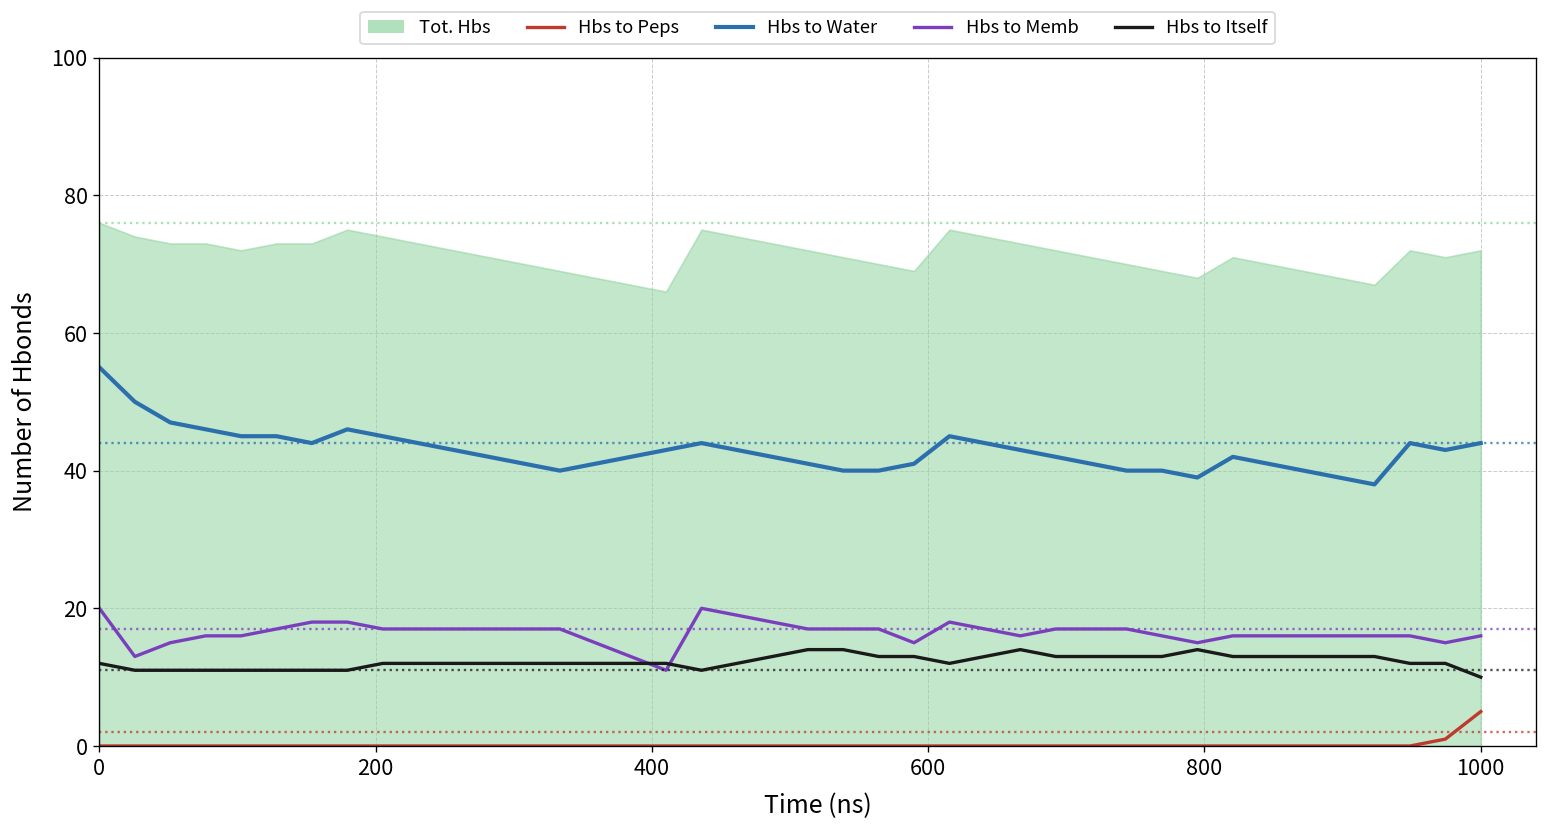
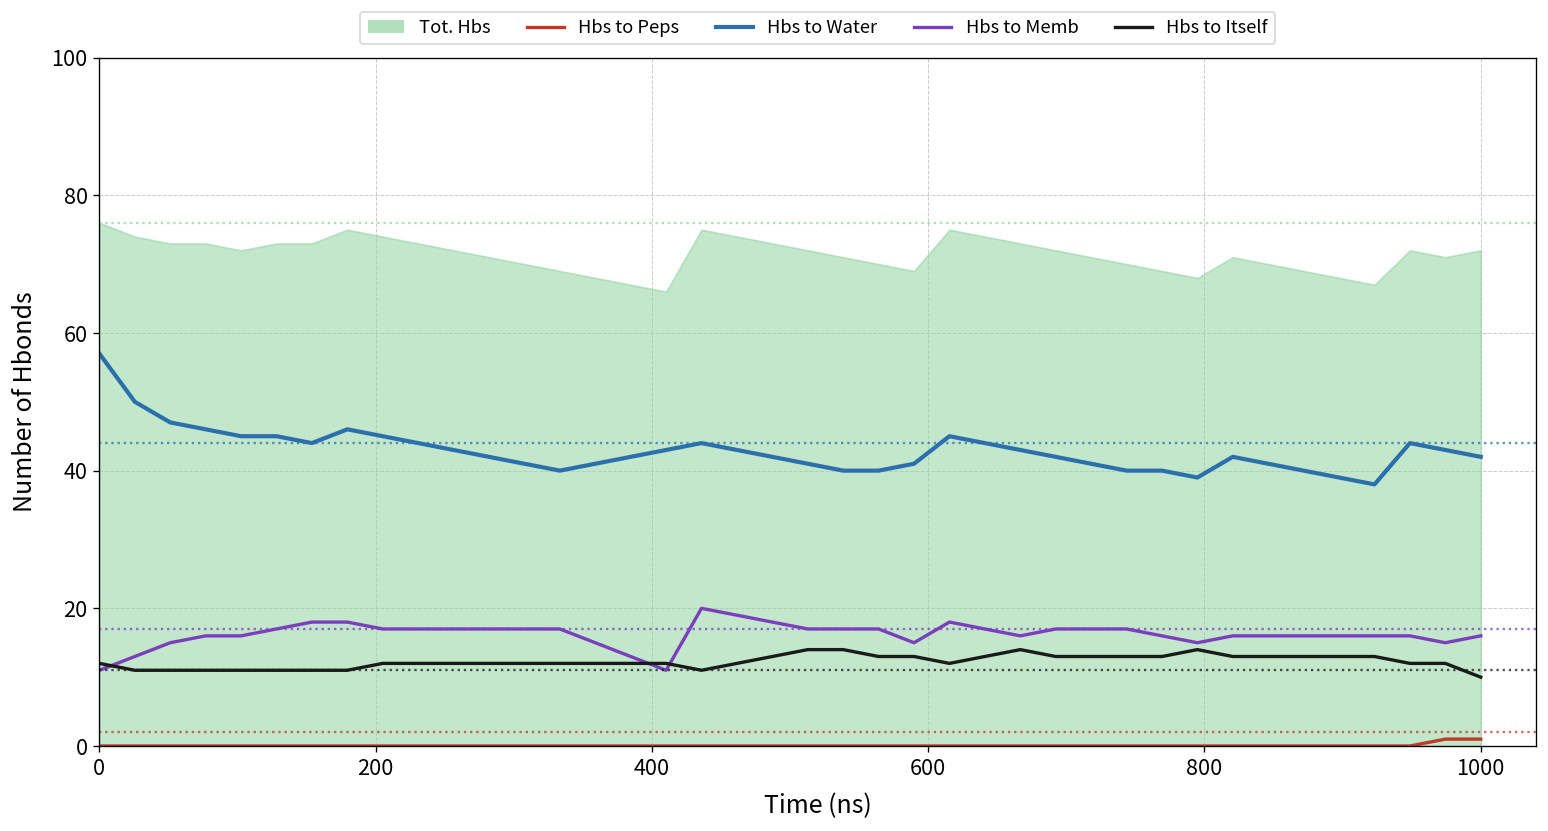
  {
    "Hbs to Peps": {
      "0": 0,
-     "1000": 5
+     "1000": 1
    },
    "Tot. Hbs": {
      "0": 76,
      "1000": 72
    },
    "Hbs to Water": {
-     "0": 55,
-     "1000": 44
+     "0": 57,
+     "1000": 42
    },
    "Hbs to Memb": {
-     "0": 20,
+     "0": 11,
      "1000": 16
    },
    "Hbs to Itself": {
      "0": 12,
      "1000": 10
    }
  }
